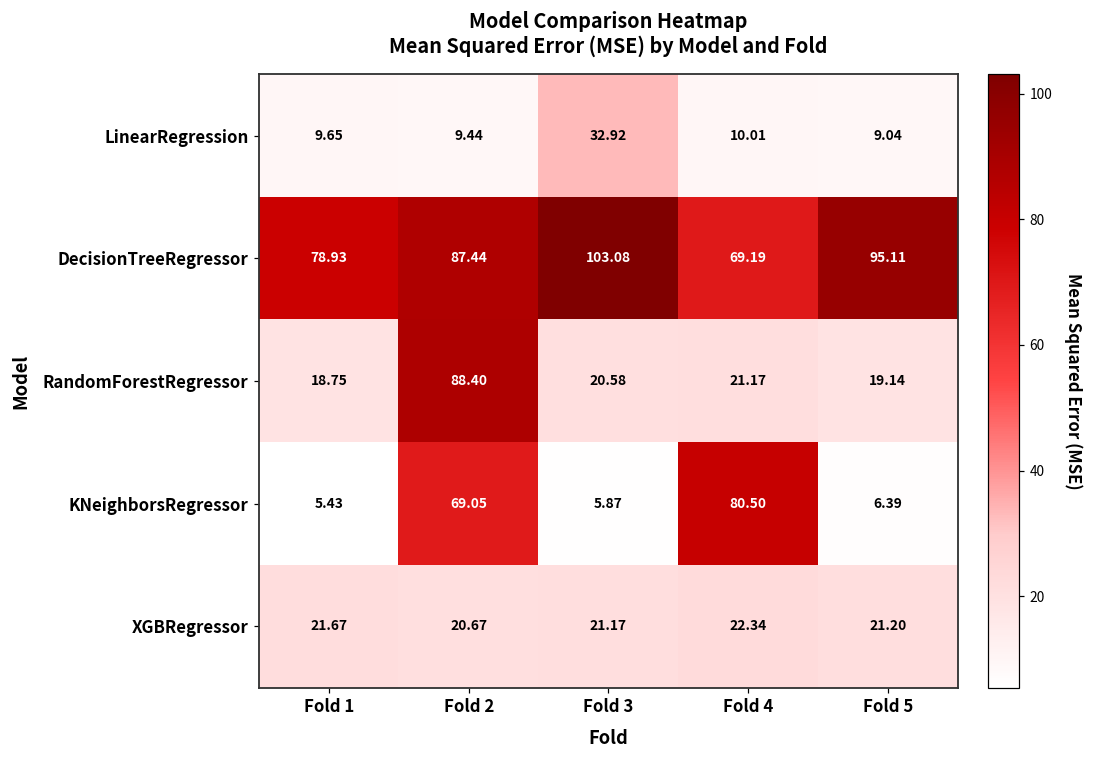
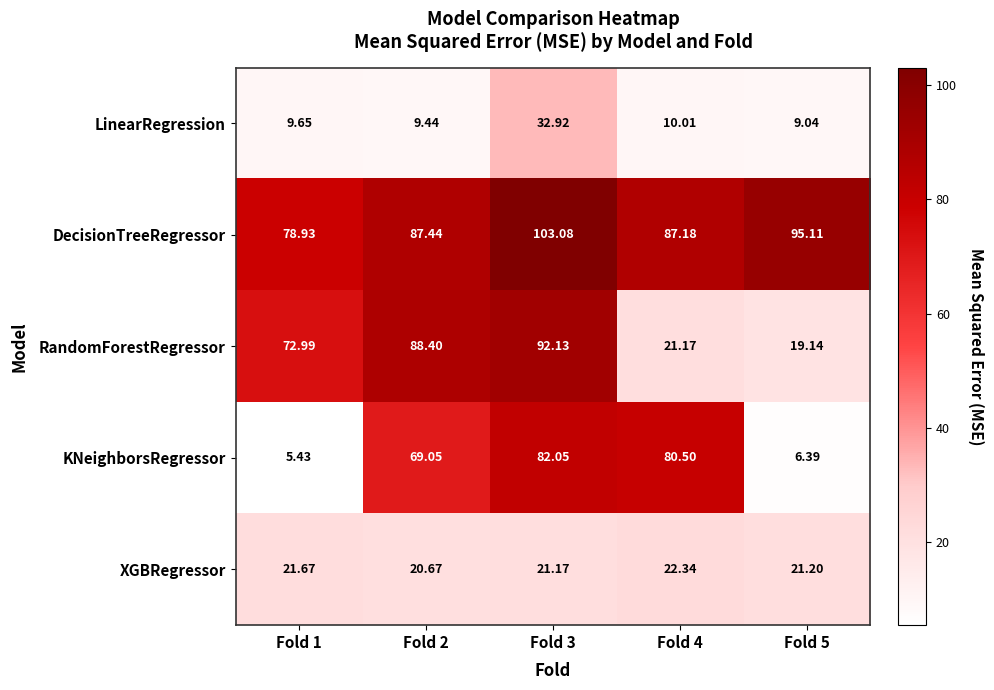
  {
    "LinearRegression": {
      "Fold 1": 9.65,
      "Fold 2": 9.44,
      "Fold 3": 32.92,
      "Fold 4": 10.01,
      "Fold 5": 9.04
    },
    "DecisionTreeRegressor": {
      "Fold 1": 78.93,
      "Fold 2": 87.44,
      "Fold 3": 103.08,
-     "Fold 4": 69.19,
+     "Fold 4": 87.18,
      "Fold 5": 95.11
    },
    "RandomForestRegressor": {
-     "Fold 1": 18.75,
+     "Fold 1": 72.99,
      "Fold 2": 88.40,
-     "Fold 3": 20.58,
+     "Fold 3": 92.13,
      "Fold 4": 21.17,
      "Fold 5": 19.14
    },
    "KNeighborsRegressor": {
      "Fold 1": 5.43,
      "Fold 2": 69.05,
-     "Fold 3": 5.87,
+     "Fold 3": 82.05,
      "Fold 4": 80.50,
      "Fold 5": 6.39
    },
    "XGBRegressor": {
      "Fold 1": 21.67,
      "Fold 2": 20.67,
      "Fold 3": 21.17,
      "Fold 4": 22.34,
      "Fold 5": 21.20
    }
  }
